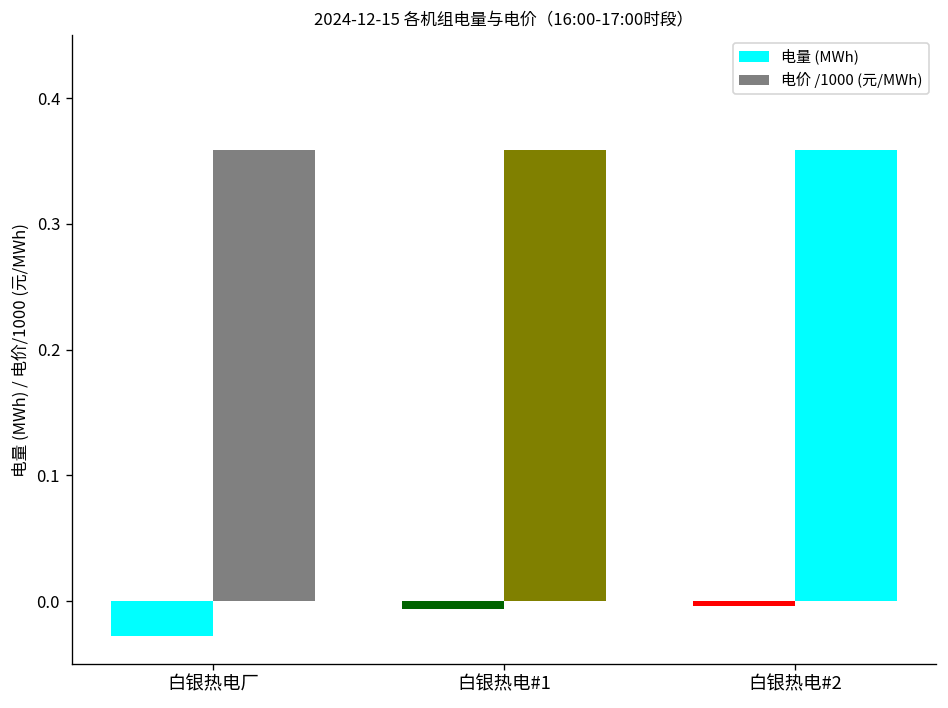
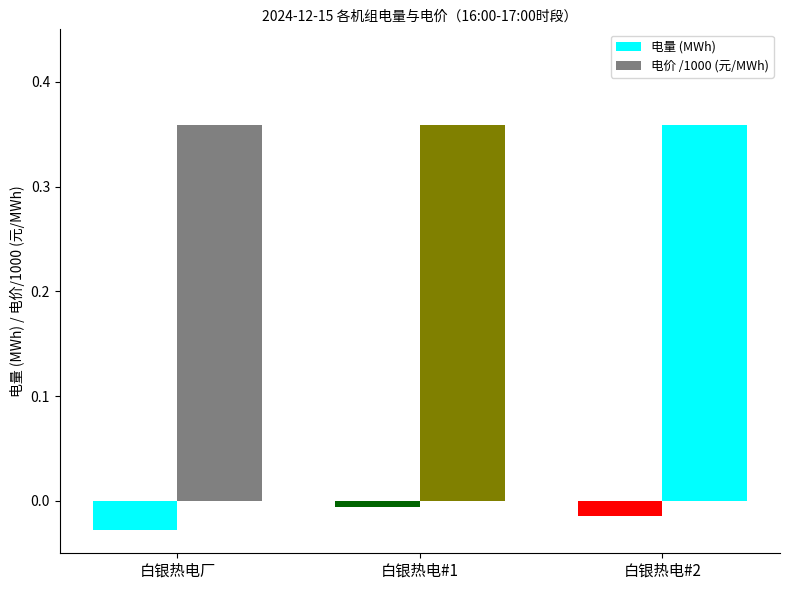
  {
    "电量 (MWh)": {
      "白银热电厂": -0.028,
      "白银热电#1": -0.006,
-     "白银热电#2": -0.004
+     "白银热电#2": -0.014
    },
    "电价 /1000 (元/MWh)": {
      "白银热电厂": 0.359,
      "白银热电#1": 0.359,
      "白银热电#2": 0.359
    }
  }
